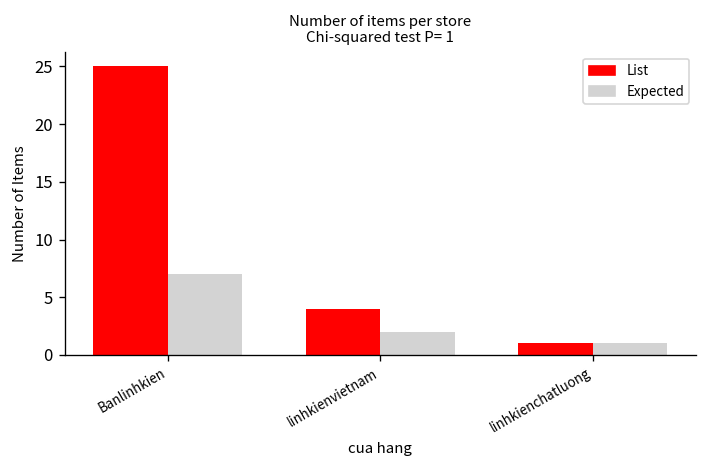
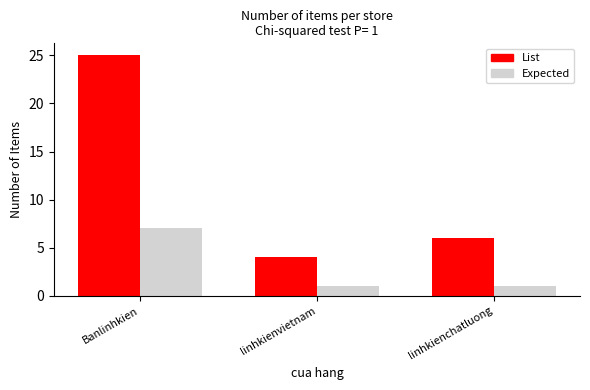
  {
    "List": {
      "Banlinhkien": 25,
      "linhkienvietnam": 4,
-     "linhkienchatluong": 1
+     "linhkienchatluong": 6
    },
    "Expected": {
      "Banlinhkien": 7,
-     "linhkienvietnam": 2,
+     "linhkienvietnam": 1,
      "linhkienchatluong": 1
    }
  }
